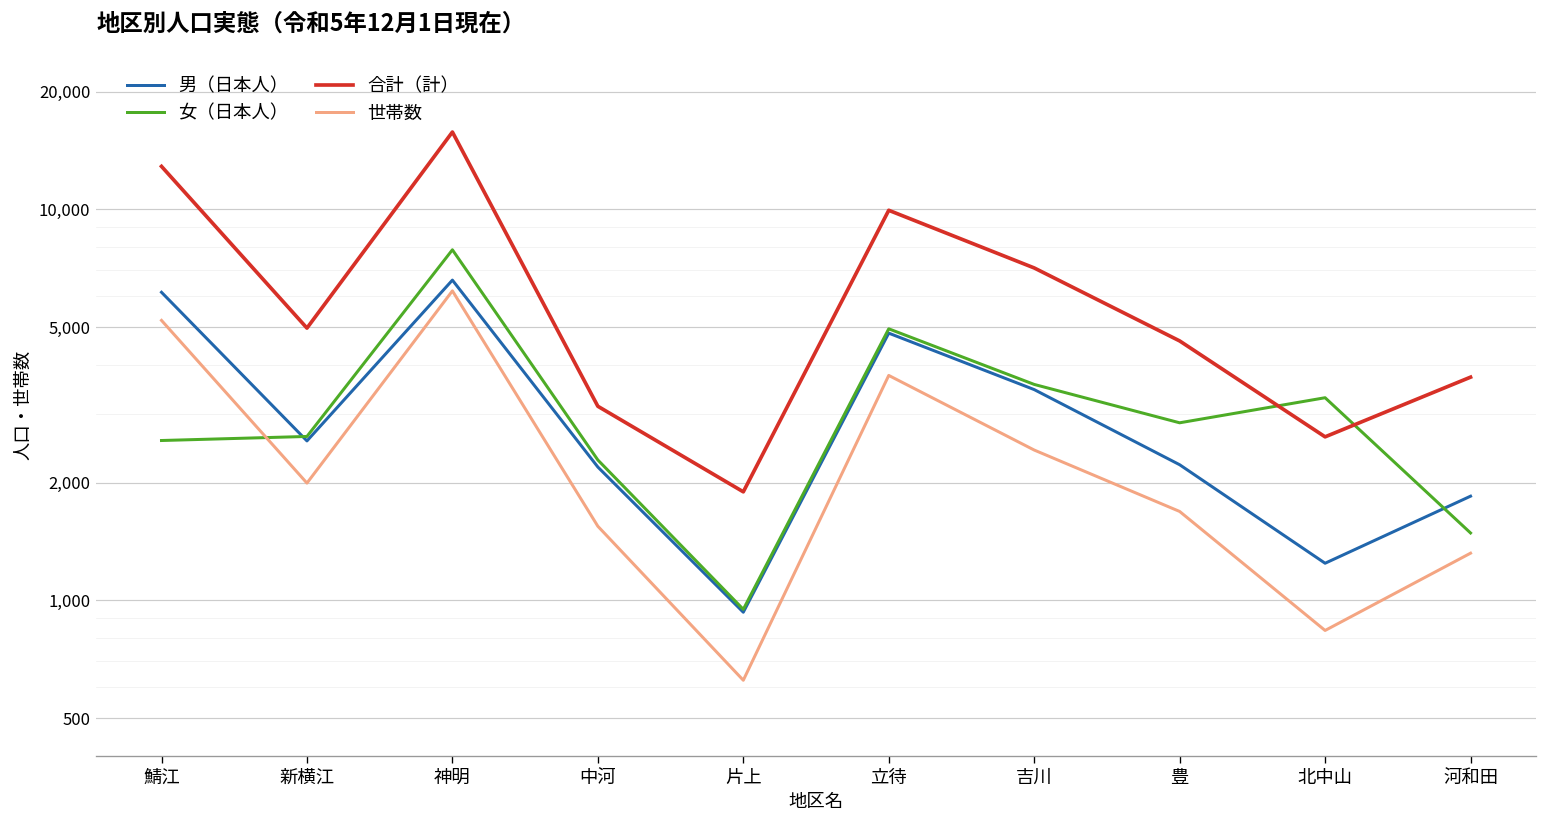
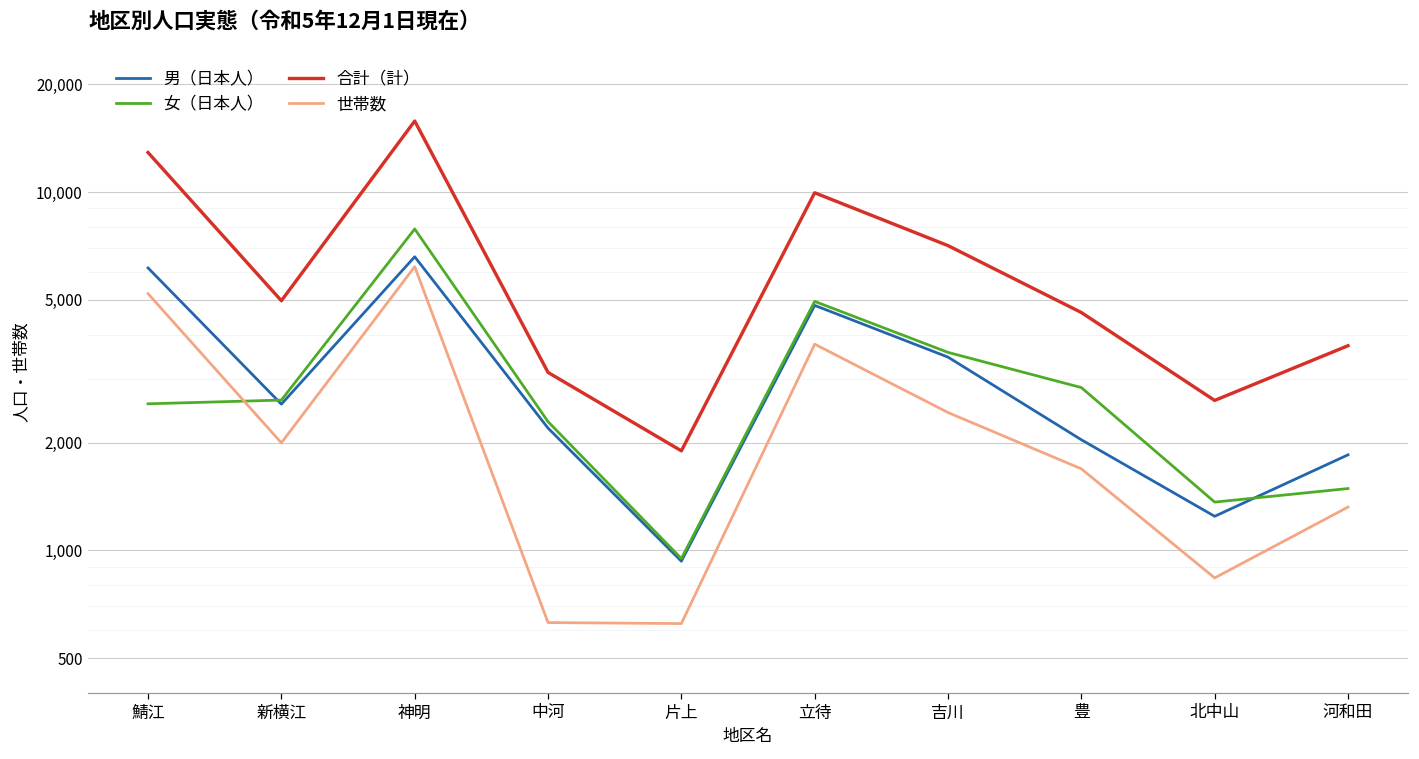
  {
    "男（日本人）": {
      "鯖江": "6,100",
      "新横江": "2,600",
      "神明": "6,600",
      "中河": "2,200",
      "立待": "4,800",
      "吉川": "3,500",
-     "豊": "2,200",
+     "豊": "2,000",
      "北中山": "1,250",
      "河和田": "1,800"
    },
    "女（日本人）": {
      "鯖江": "2,600",
      "新横江": "2,600",
      "神明": "7,900",
      "中河": "2,300",
      "立待": "5,000",
      "吉川": "3,600",
      "豊": "2,800",
-     "北中山": "3,300",
+     "北中山": "1,360",
      "河和田": "1,500"
    },
    "合計（計）": {
      "鯖江": "12,900",
      "新横江": "5,000",
      "神明": "16,000",
      "中河": "3,100",
      "片上": "1,900",
      "立待": "10,000",
      "吉川": "7,100",
      "豊": "4,600",
      "北中山": "2,600",
      "河和田": "3,700"
    },
    "世帯数": {
      "鯖江": "5,200",
      "新横江": "2,000",
      "神明": "6,200",
-     "中河": "1,500",
+     "中河": "630",
      "片上": "630",
      "立待": "3,800",
      "吉川": "2,400",
      "豊": "1,700",
      "北中山": "840",
      "河和田": "1,320"
    }
  }
